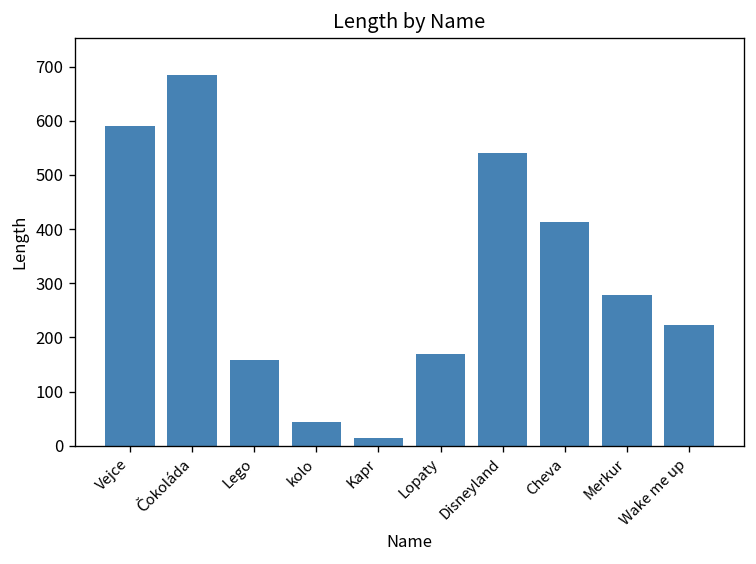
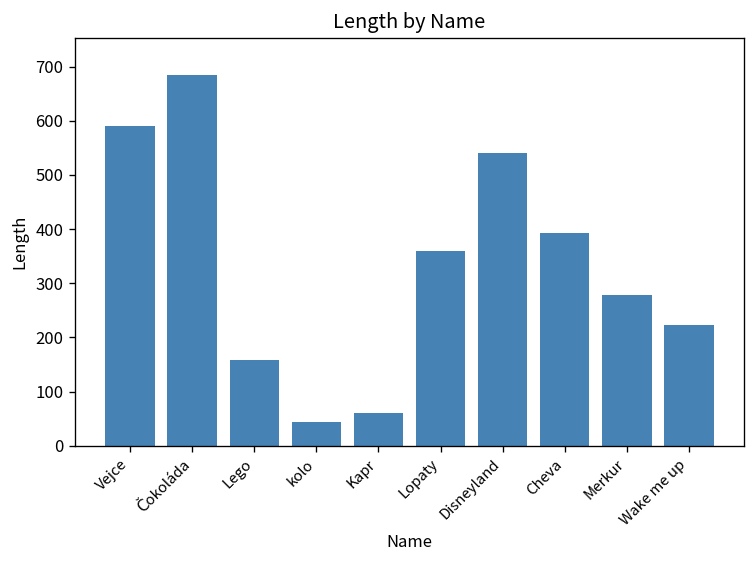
  {
    "Vejce": 590,
    "Čokoláda": 690,
    "Lego": 160,
    "kolo": 40,
-   "Kapr": 10,
-   "Lopaty": 170,
+   "Kapr": 60,
+   "Lopaty": 360,
    "Disneyland": 540,
-   "Cheva": 410,
+   "Cheva": 390,
    "Merkur": 280,
    "Wake me up": 220
  }
